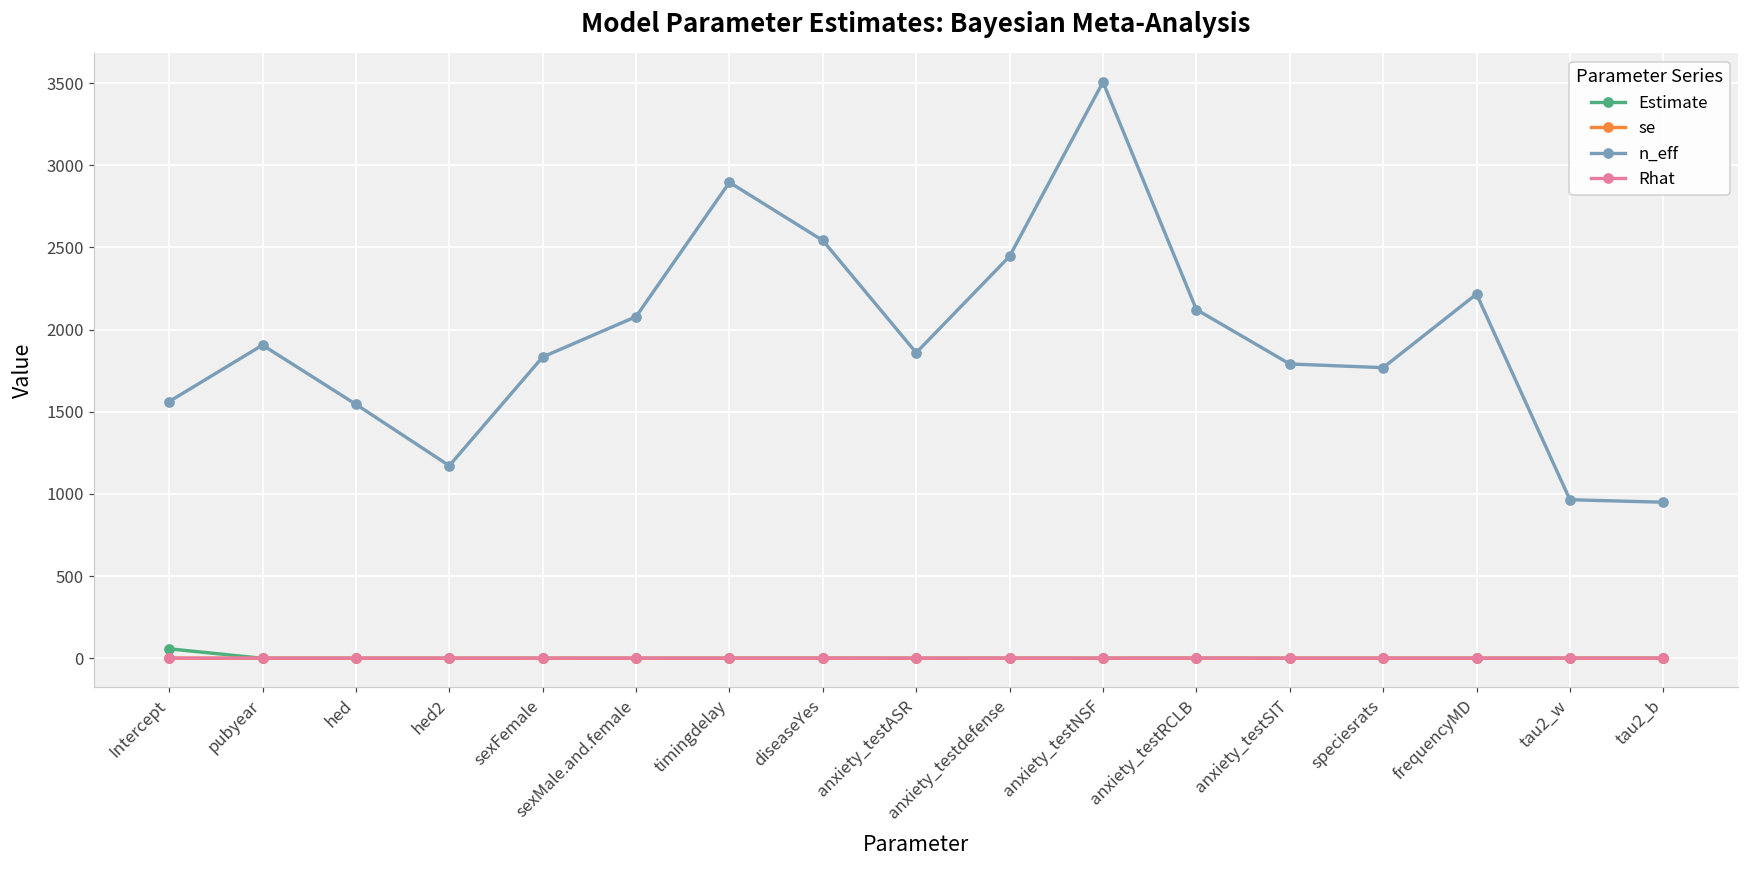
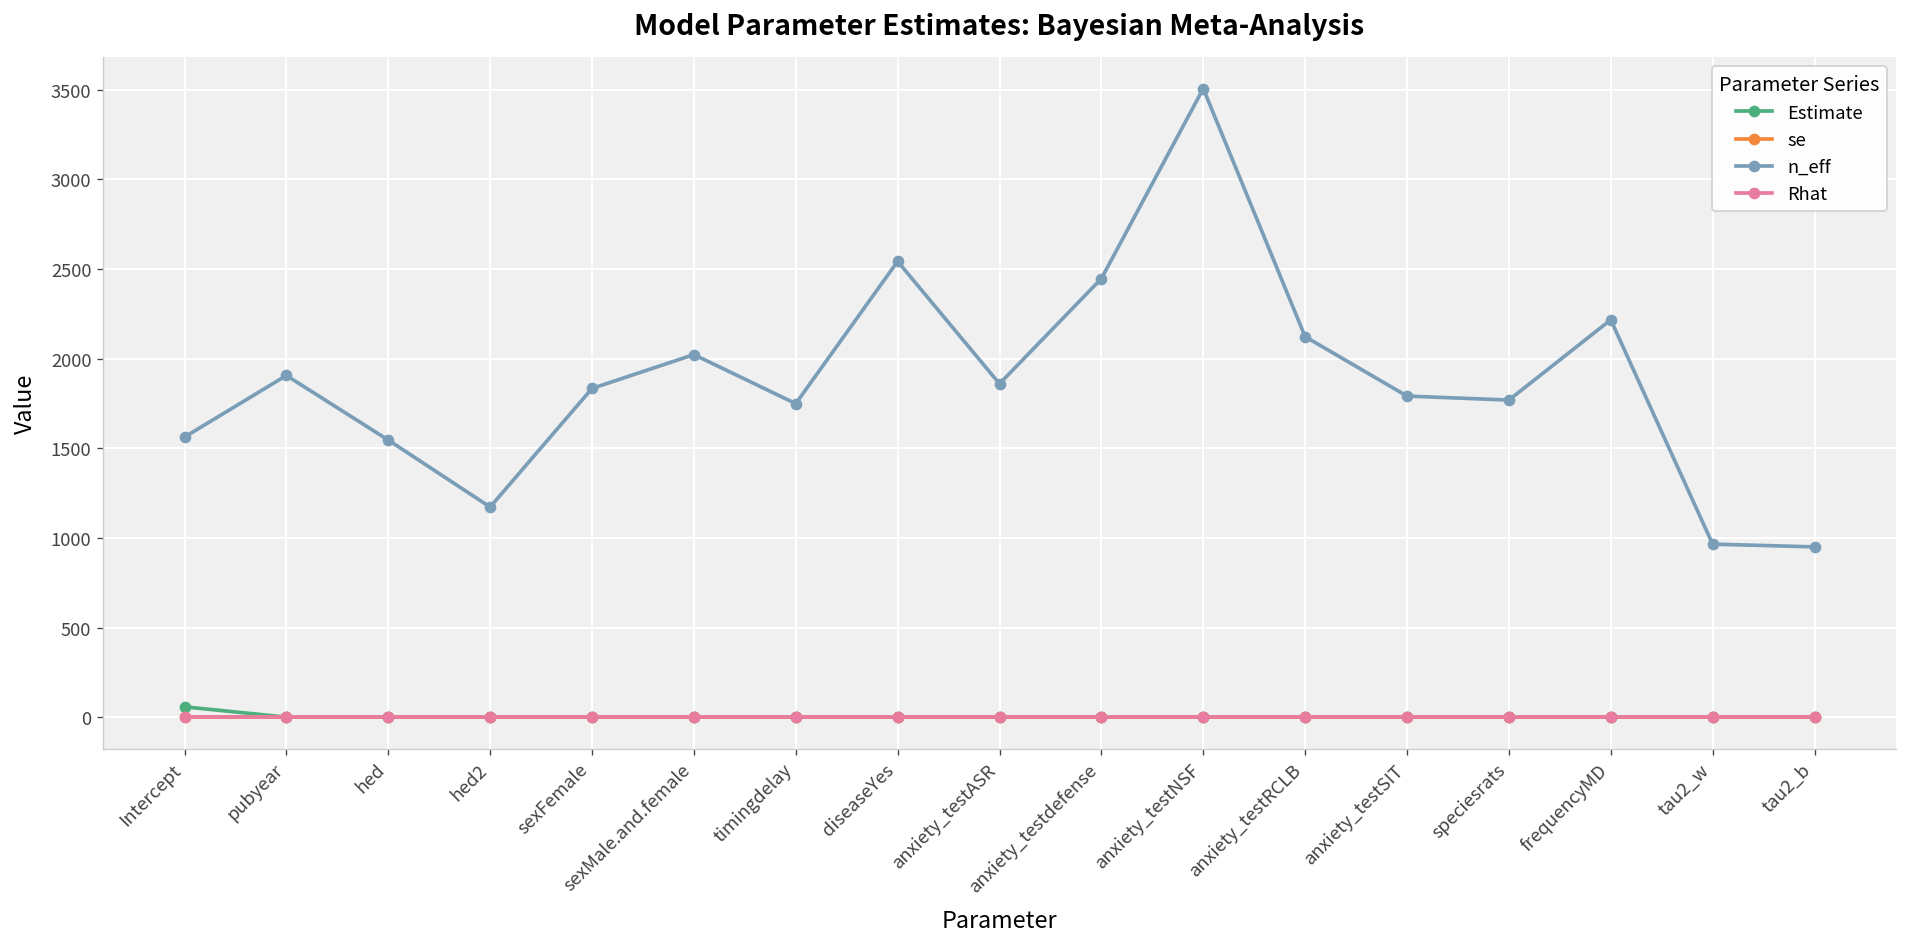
  {
    "Estimate": {
      "Intercept": 60
    },
    "Rhat": {
      "Intercept": 0
    },
    "n_eff": {
      "Intercept": 1560,
      "pubyear": 1910,
      "hed": 1550,
      "hed2": 1170,
      "sexFemale": 1830,
-     "sexMale.and.female": 2080,
-     "timingdelay": 2900,
+     "sexMale.and.female": 2020,
+     "timingdelay": 1750,
      "diseaseYes": 2540,
      "anxiety_testASR": 1860,
      "anxiety_testdefense": 2450,
      "anxiety_testNSF": 3510,
      "anxiety_testRCLB": 2120,
      "anxiety_testSIT": 1790,
      "speciesrats": 1770,
      "frequencyMD": 2220,
      "tau2_w": 960,
      "tau2_b": 950
    }
  }
